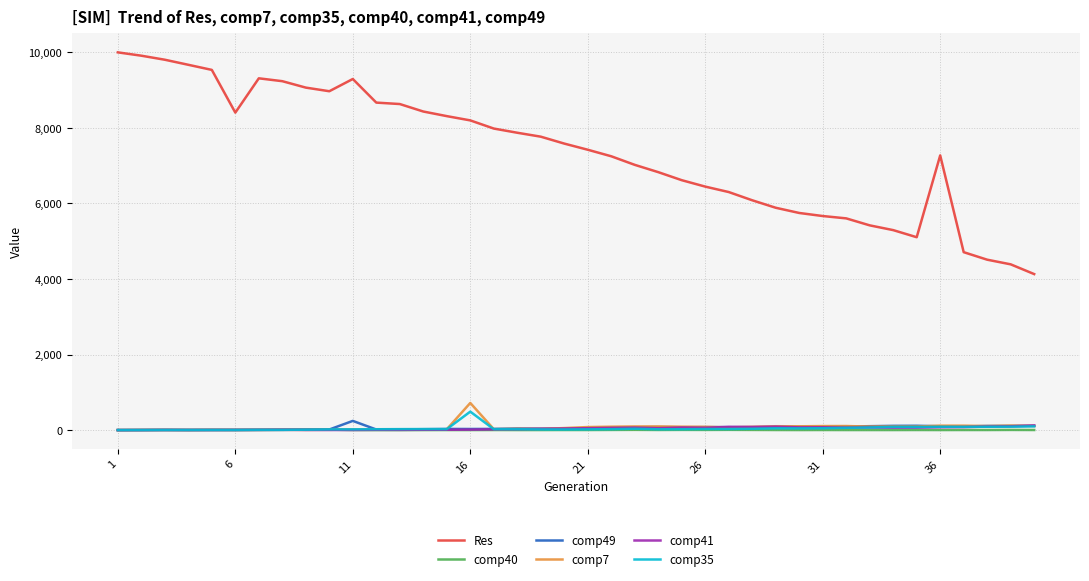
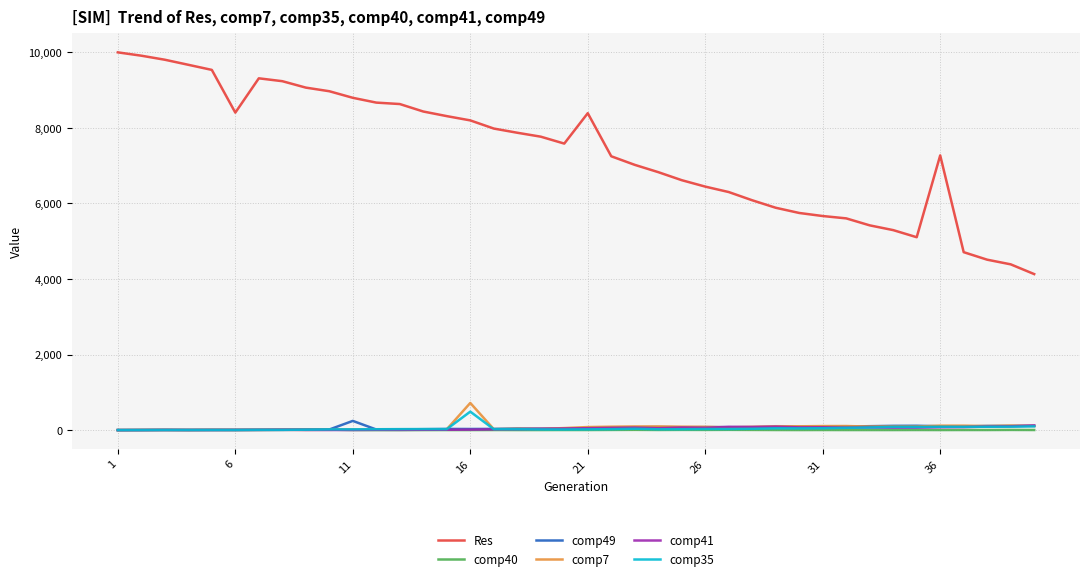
  {
    "Res": {
      "1": "10,000",
      "6": "8,400",
-     "11": "9,300",
+     "11": "8,800",
      "16": "8,200",
-     "21": "7,400",
+     "21": "8,400",
      "26": "6,400",
      "31": "5,700",
      "36": "7,300"
    },
    "comp40": {
      "36": "0"
    },
    "comp49": {
      "11": "200"
    },
    "comp7": {
      "16": "700"
    },
    "comp35": {
      "16": "500"
    }
  }
